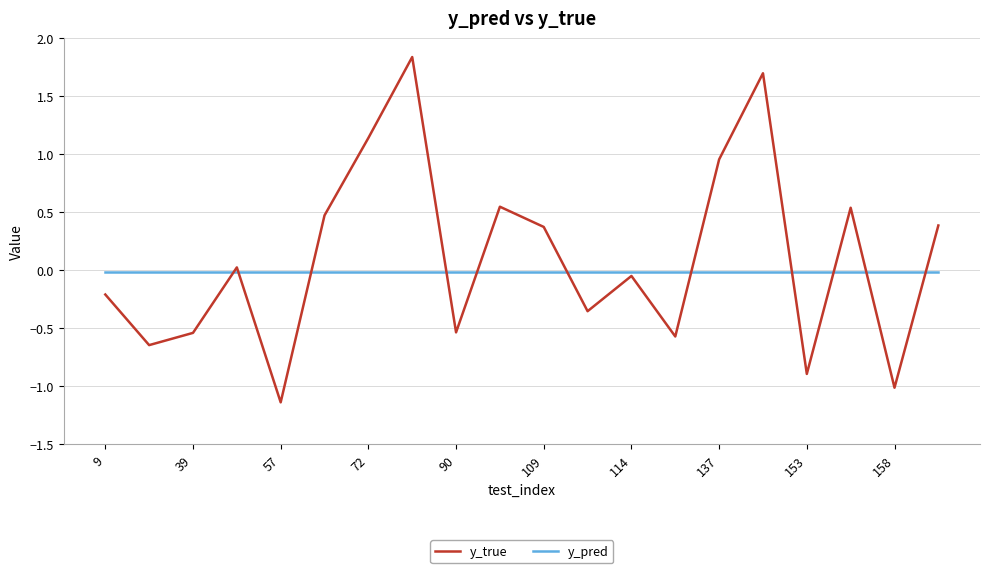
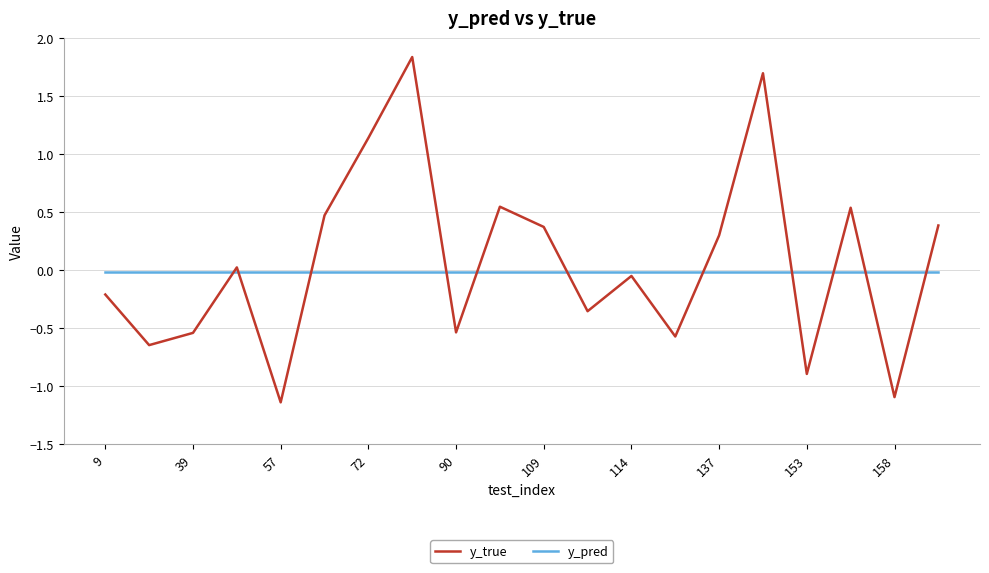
  {
    "y_true": {
      "39": -0.54,
      "57": -1.14,
      "72": 1.14,
      "90": -0.53,
      "109": 0.37,
      "114": -0.05,
-     "137": 0.96,
+     "137": 0.30,
      "153": -0.89,
-     "158": -1.01
+     "158": -1.09
    },
    "y_pred": {
      "39": -0.01,
      "57": -0.01,
      "72": -0.01,
      "90": -0.01,
      "109": -0.01,
      "114": -0.01,
      "137": -0.01,
      "153": -0.01,
      "158": -0.01
    }
  }
